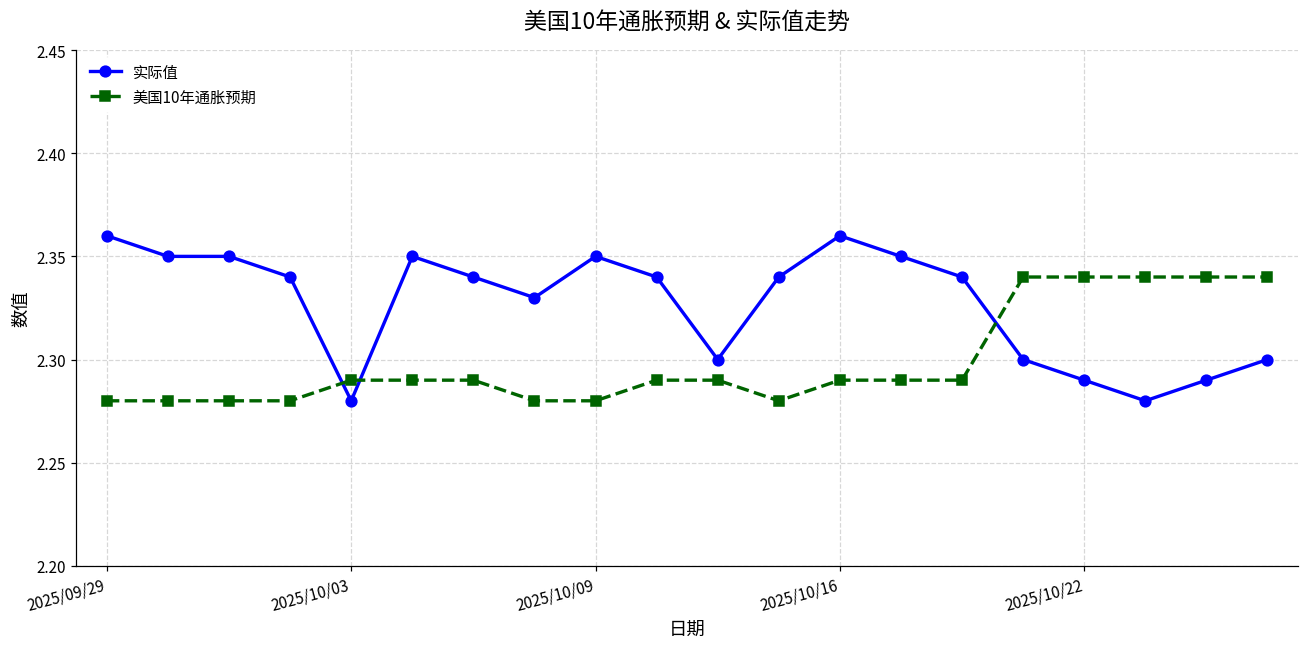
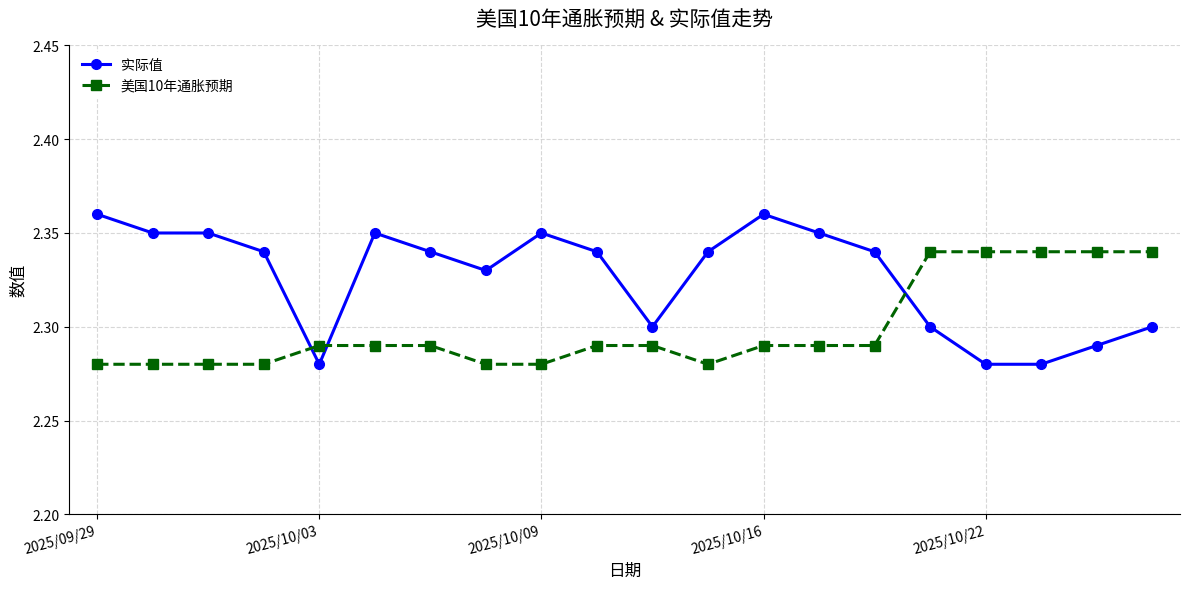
  {
    "实际值": {
      "2025/09/29": 2.36,
      "2025/10/03": 2.28,
      "2025/10/09": 2.35,
      "2025/10/16": 2.36,
-     "2025/10/22": 2.29
+     "2025/10/22": 2.28
    },
    "美国10年通胀预期": {
      "2025/09/29": 2.28,
      "2025/10/03": 2.29,
      "2025/10/09": 2.28,
      "2025/10/16": 2.29,
      "2025/10/22": 2.34
    }
  }
